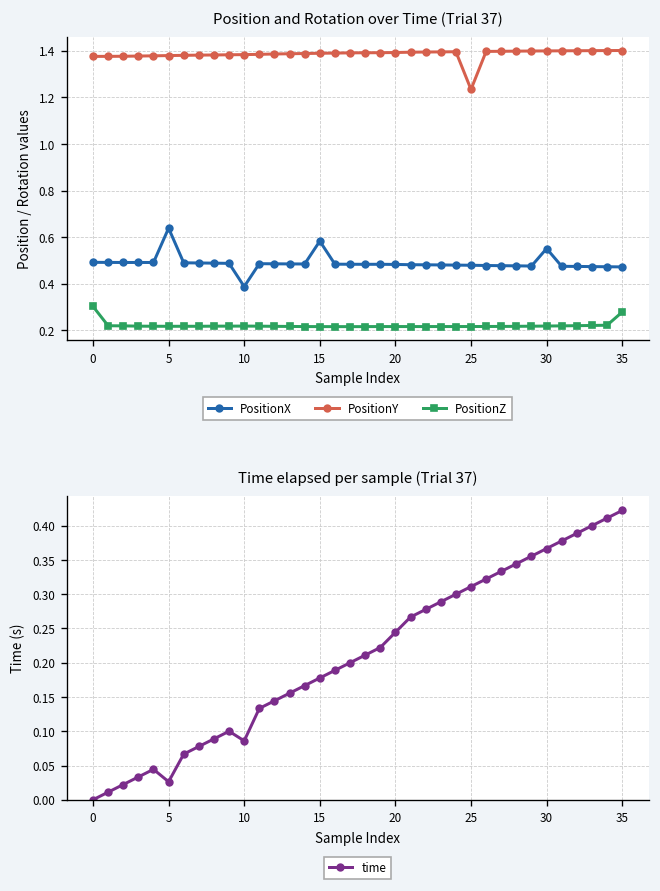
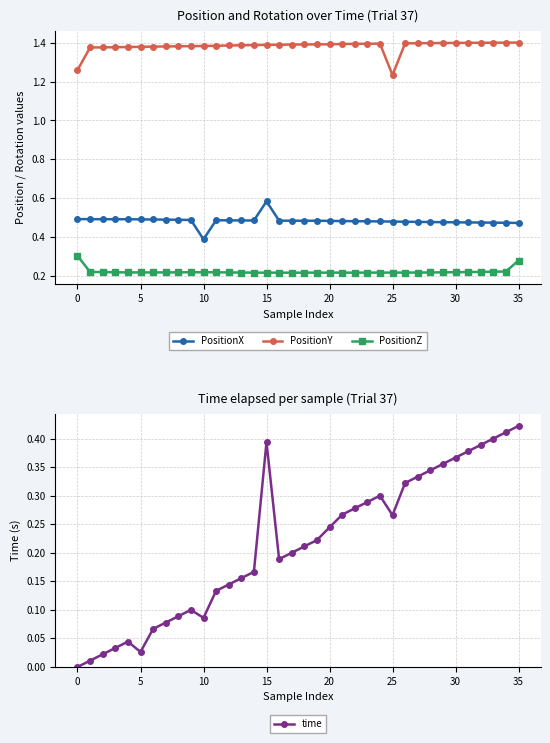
  {
    "Position and Rotation over Time (Trial 37)": {
      "PositionX": {
        "0": 0.49,
-       "5": 0.64,
+       "5": 0.49,
        "10": 0.39,
        "15": 0.58,
        "20": 0.48,
        "25": 0.48,
-       "30": 0.55,
+       "30": 0.48,
        "35": 0.47
      },
      "PositionY": {
-       "0": 1.38,
+       "0": 1.26,
        "5": 1.38,
        "10": 1.38,
        "15": 1.39,
        "20": 1.39,
        "25": 1.23,
        "30": 1.40,
        "35": 1.40
      },
      "PositionZ": {
        "0": 0.30,
        "5": 0.22,
        "10": 0.22,
        "15": 0.22,
        "20": 0.22,
        "25": 0.22,
        "30": 0.22,
        "35": 0.28
      }
    },
    "Time elapsed per sample (Trial 37)": {
      "0": 0.00,
      "5": 0.03,
      "10": 0.09,
-     "15": 0.18,
+     "15": 0.39,
      "20": 0.24,
-     "25": 0.31,
+     "25": 0.27,
      "30": 0.37,
      "35": 0.42
    }
  }
